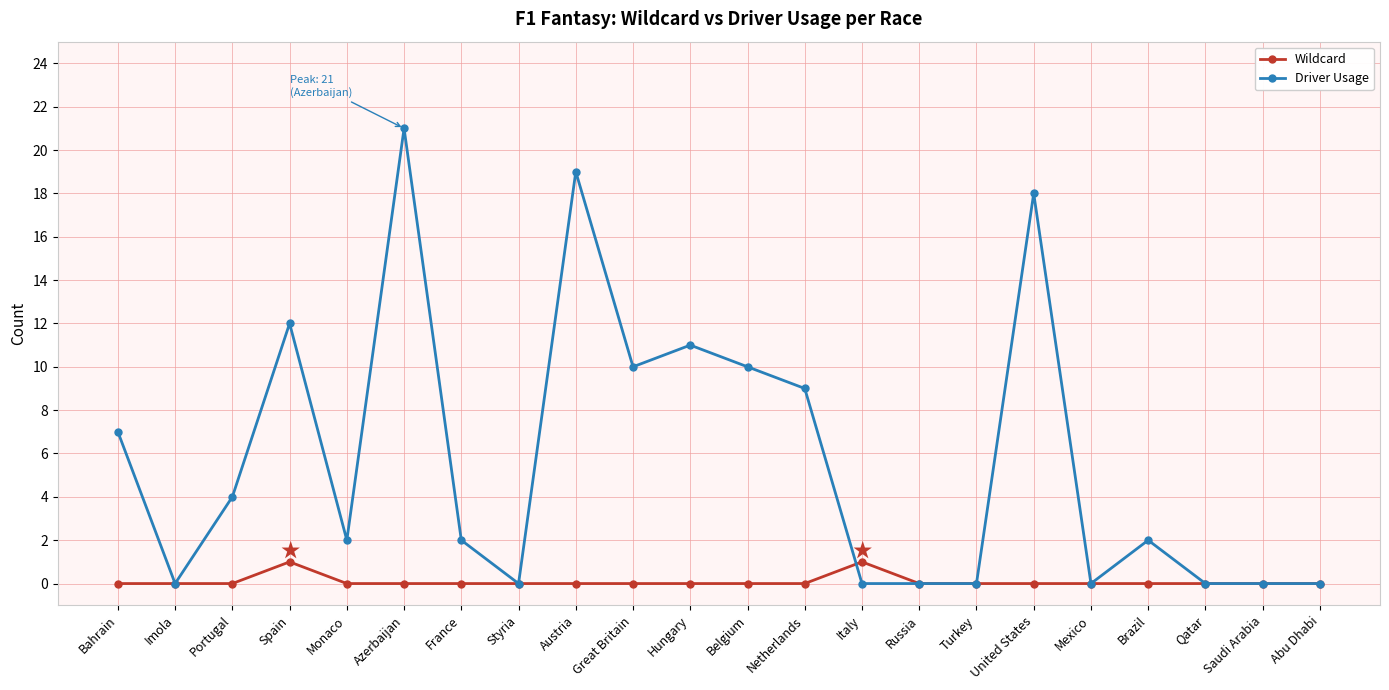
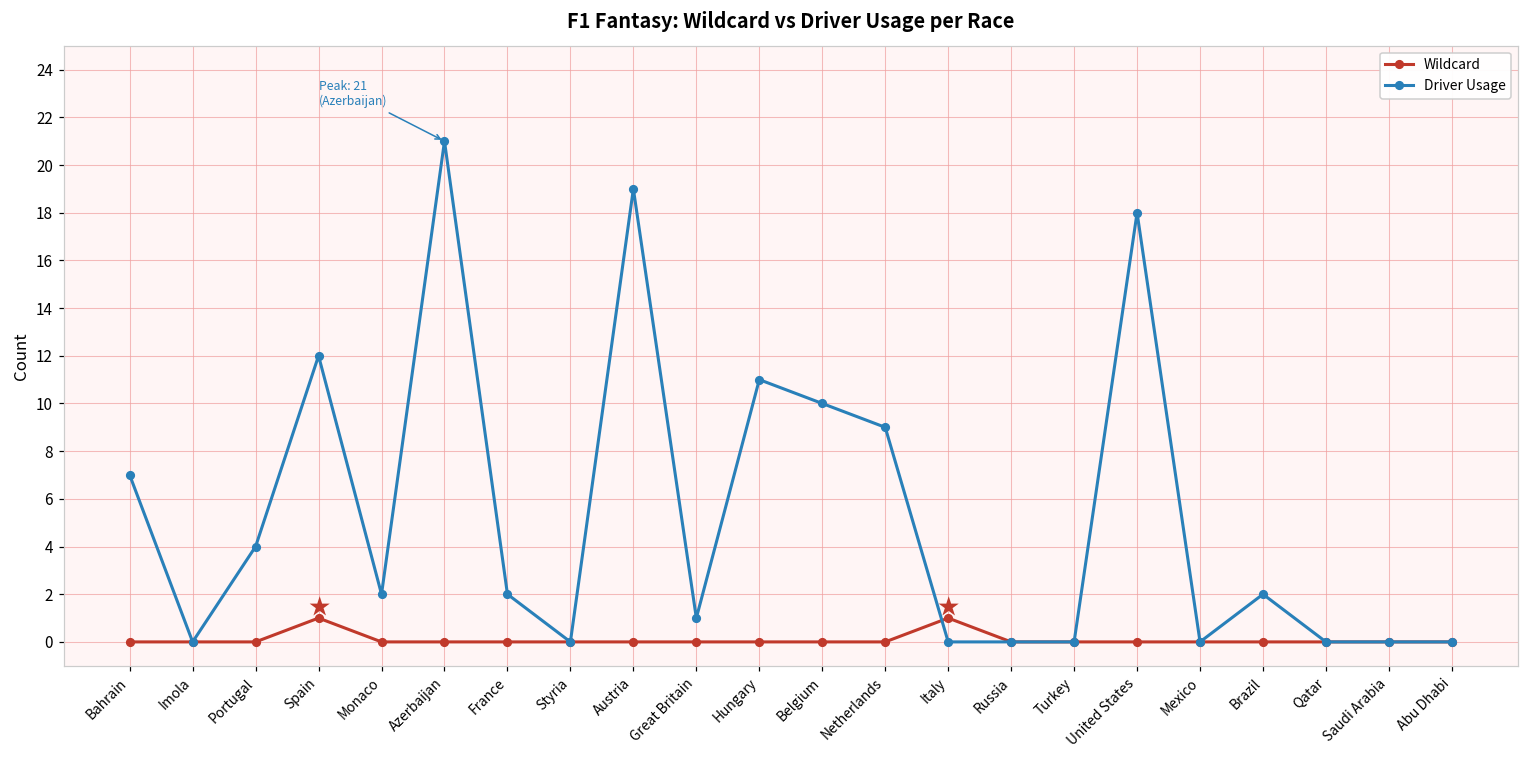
  {
    "Wildcard": {
      "Bahrain": 0,
      "Portugal": 0,
      "Spain": 1,
      "Monaco": 0,
      "Azerbaijan": 0,
      "France": 0,
      "Austria": 0,
      "Great Britain": 0,
      "Hungary": 0,
      "Belgium": 0,
      "Netherlands": 0,
      "Italy": 1,
      "United States": 0,
      "Brazil": 0
    },
    "Driver Usage": {
      "Bahrain": 7,
      "Portugal": 4,
      "Spain": 12,
      "Monaco": 2,
      "France": 2,
      "Austria": 19,
-     "Great Britain": 10,
+     "Great Britain": 1,
      "Hungary": 11,
      "Belgium": 10,
      "Netherlands": 9,
      "Italy": 0,
      "United States": 18,
      "Brazil": 2
    }
  }
